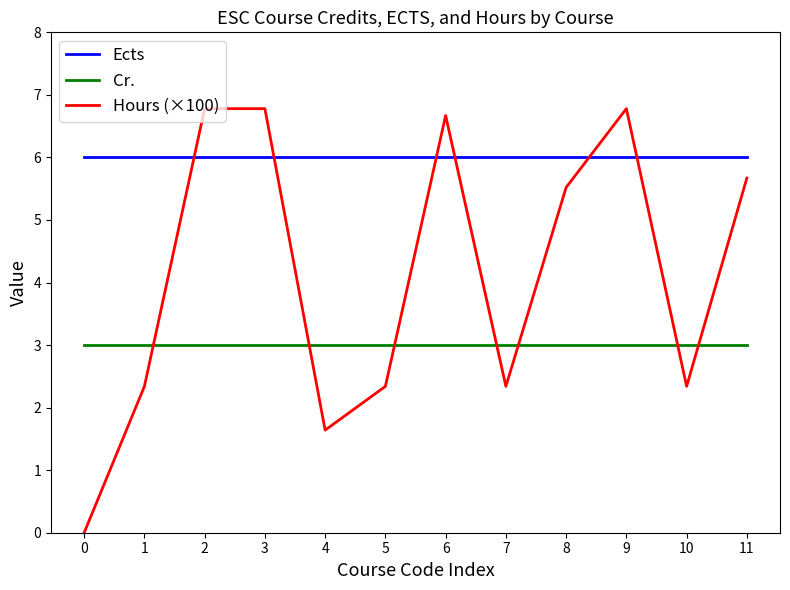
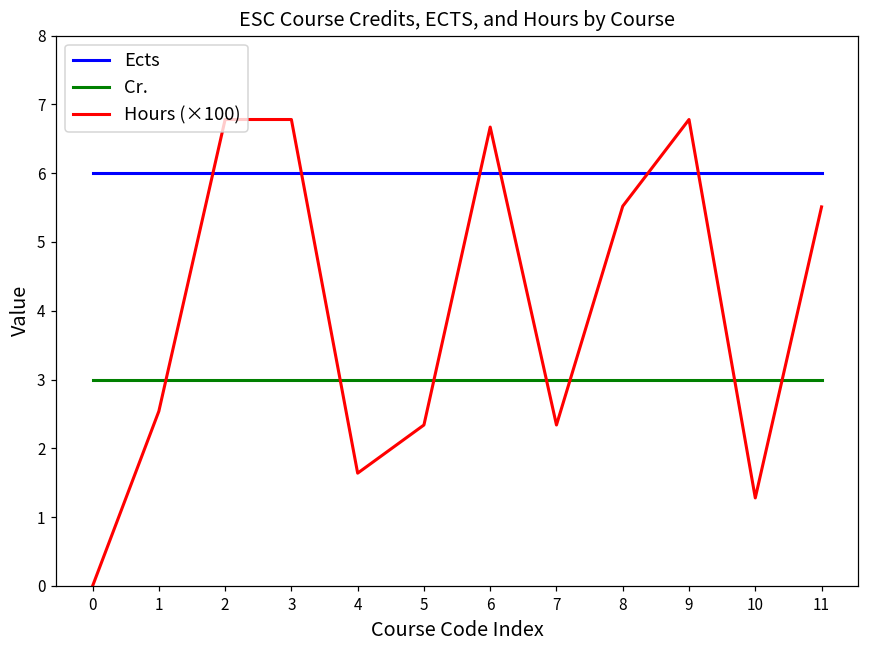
  {
    "Ects": {
      "0": 6.0,
      "1": 6.0,
      "2": 6.0,
      "3": 6.0,
      "4": 6.0,
      "5": 6.0,
      "6": 6.0,
      "7": 6.0,
      "8": 6.0,
      "9": 6.0,
      "10": 6.0,
      "11": 6.0
    },
    "Cr.": {
      "0": 3.0,
      "1": 3.0,
      "2": 3.0,
      "3": 3.0,
      "4": 3.0,
      "5": 3.0,
      "6": 3.0,
      "7": 3.0,
      "8": 3.0,
      "9": 3.0,
      "10": 3.0,
      "11": 3.0
    },
    "Hours (×100)": {
      "0": 0.0,
-     "1": 2.3,
+     "1": 2.5,
      "3": 6.8,
      "4": 1.6,
      "5": 2.3,
      "6": 6.7,
      "7": 2.3,
      "8": 5.5,
      "9": 6.8,
-     "10": 2.3,
-     "11": 5.7
+     "10": 1.3,
+     "11": 5.5
    }
  }
